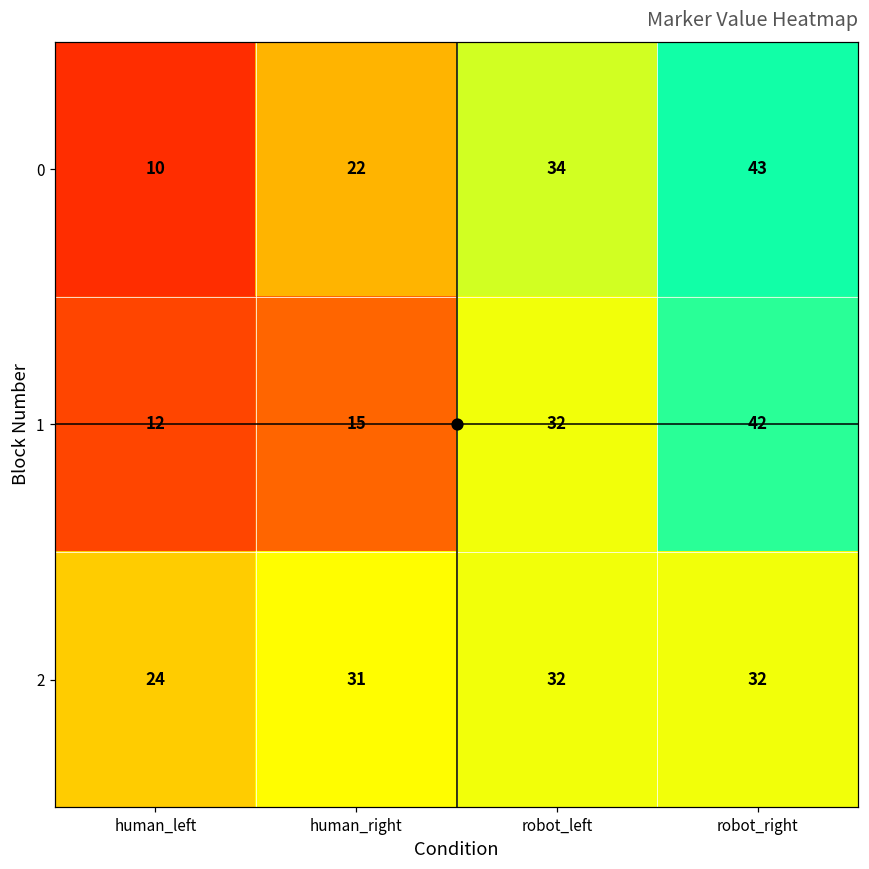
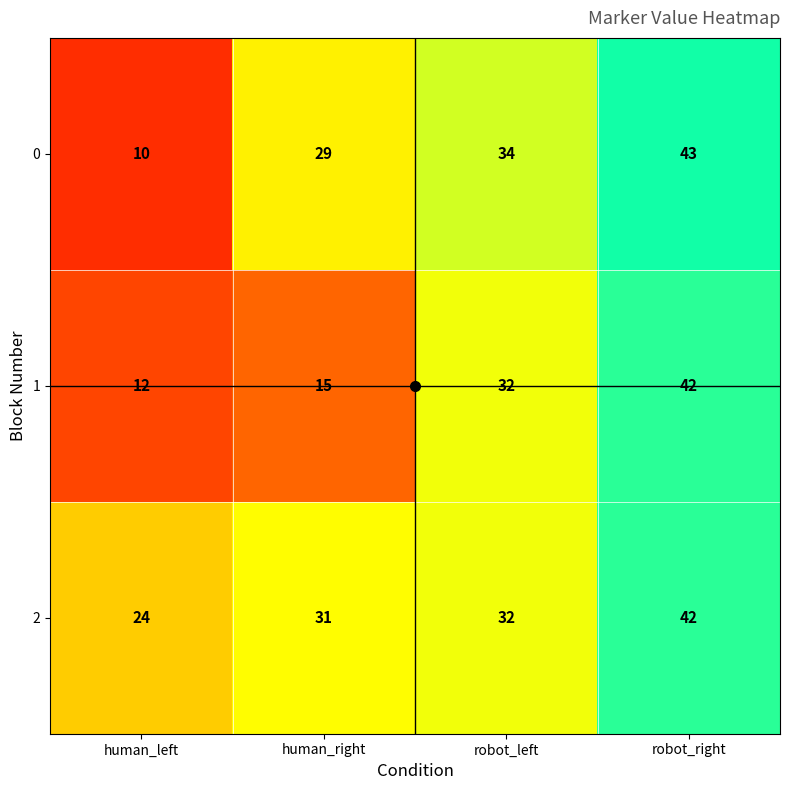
  {
    "0": {
      "human_left": 10,
-     "human_right": 22,
+     "human_right": 29,
      "robot_left": 34,
      "robot_right": 43
    },
    "1": {
      "human_left": 12,
      "human_right": 15,
      "robot_left": 32,
      "robot_right": 42
    },
    "2": {
      "human_left": 24,
      "human_right": 31,
      "robot_left": 32,
-     "robot_right": 32
+     "robot_right": 42
    }
  }
